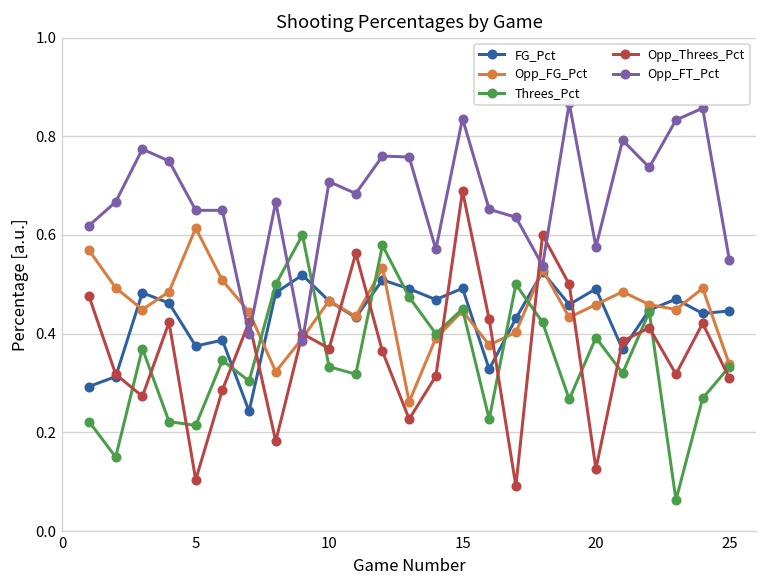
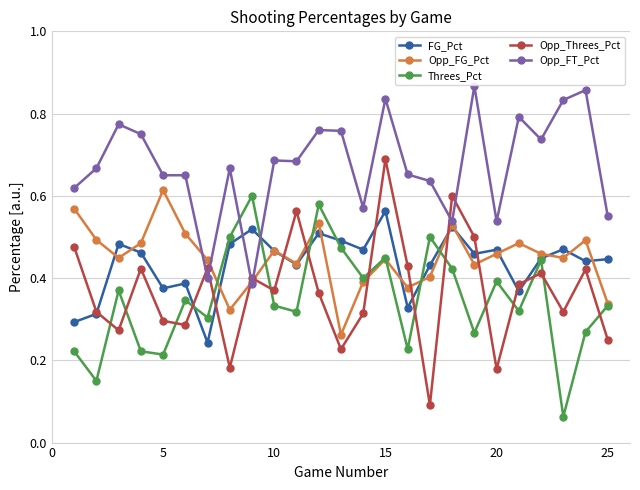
  {
    "FG_Pct": {
      "5": 0.38,
-     "15": 0.49,
-     "20": 0.49,
+     "15": 0.56,
+     "20": 0.47,
      "25": 0.45
    },
    "Opp_FG_Pct": {
      "5": 0.61,
      "20": 0.46
    },
    "Threes_Pct": {
      "5": 0.21,
      "10": 0.33,
      "20": 0.39
    },
    "Opp_Threes_Pct": {
-     "5": 0.10,
+     "5": 0.30,
      "10": 0.37,
      "15": 0.69,
-     "20": 0.13,
-     "25": 0.31
+     "20": 0.18,
+     "25": 0.25
    },
    "Opp_FT_Pct": {
      "5": 0.65,
-     "10": 0.71,
+     "10": 0.69,
      "15": 0.84,
-     "20": 0.58,
+     "20": 0.54,
      "25": 0.55
    }
  }
